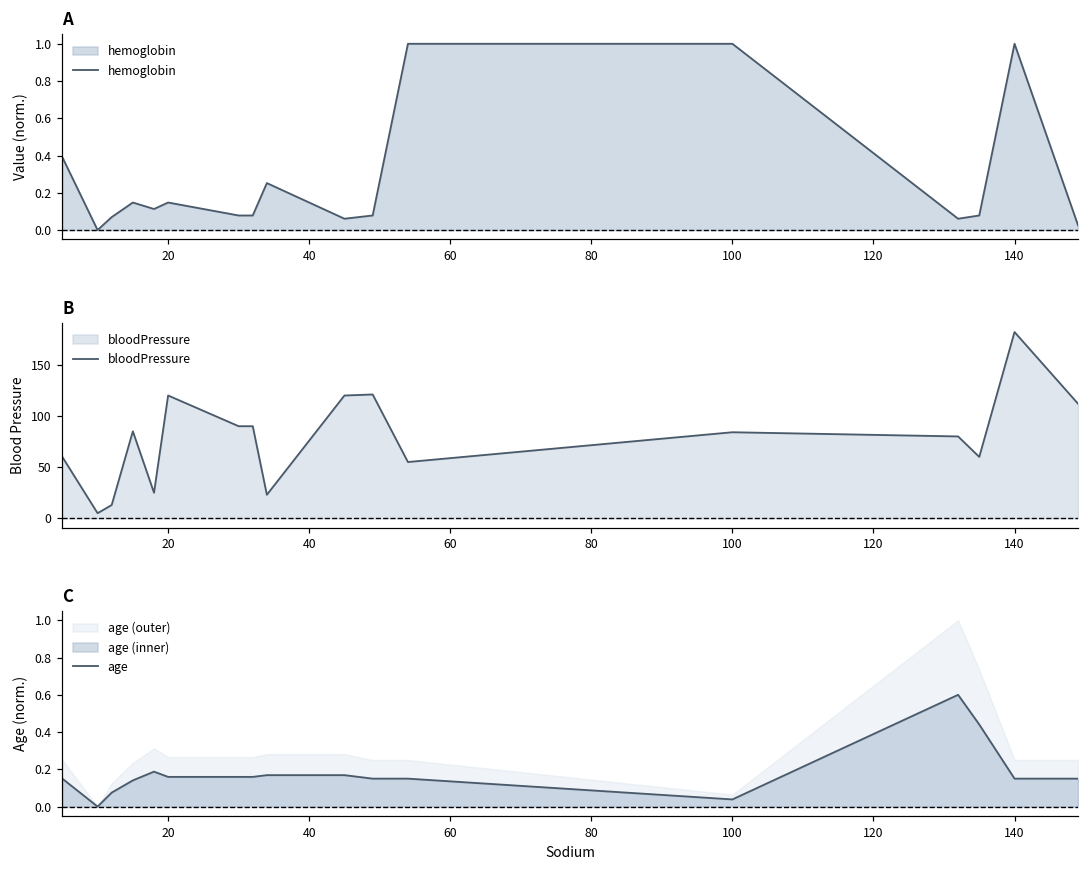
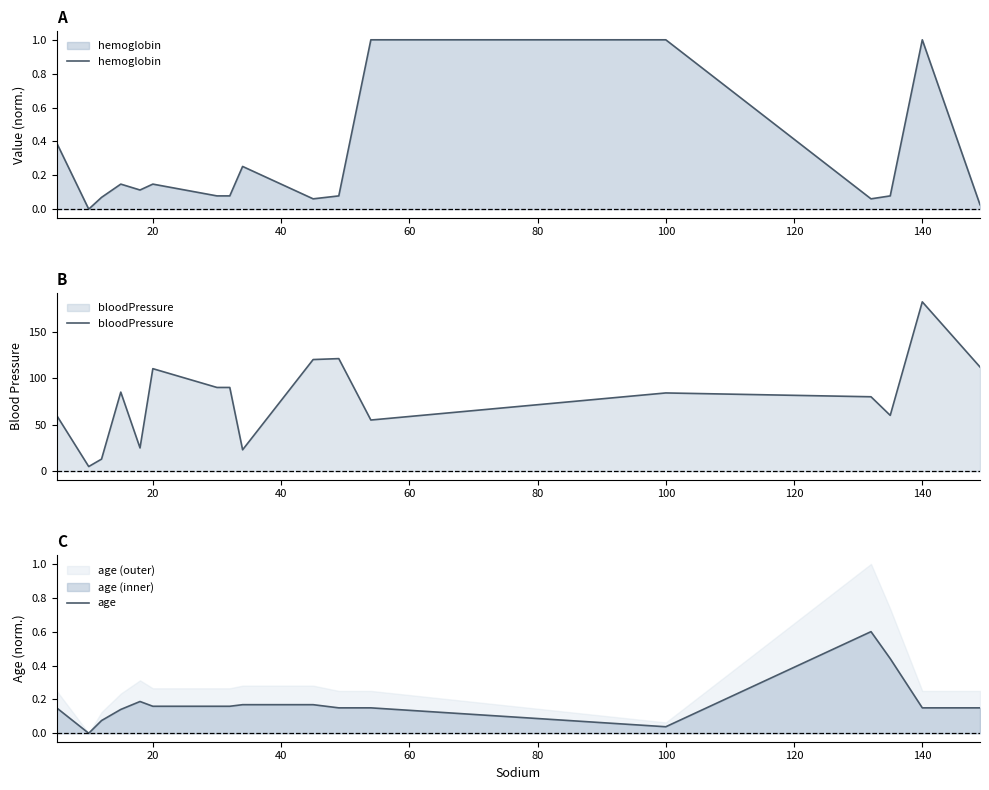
  {
    "A": {
      "20": 0.15,
      "100": 1.00,
      "140": 1.00
    },
    "B": {
-     "20": 120,
+     "20": 110,
      "100": 80,
      "140": 180
    },
    "C": {
      "age (inner)": {
        "20": 0.16,
        "100": 0.04,
        "140": 0.15
      },
      "age (outer)": {
        "20": 0.27,
        "100": 0.06,
        "140": 0.25
      }
    }
  }
